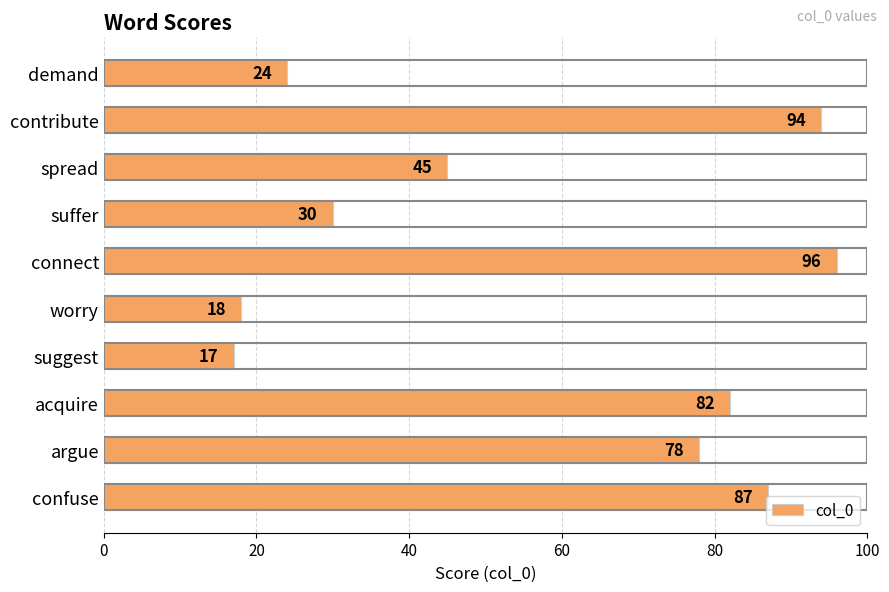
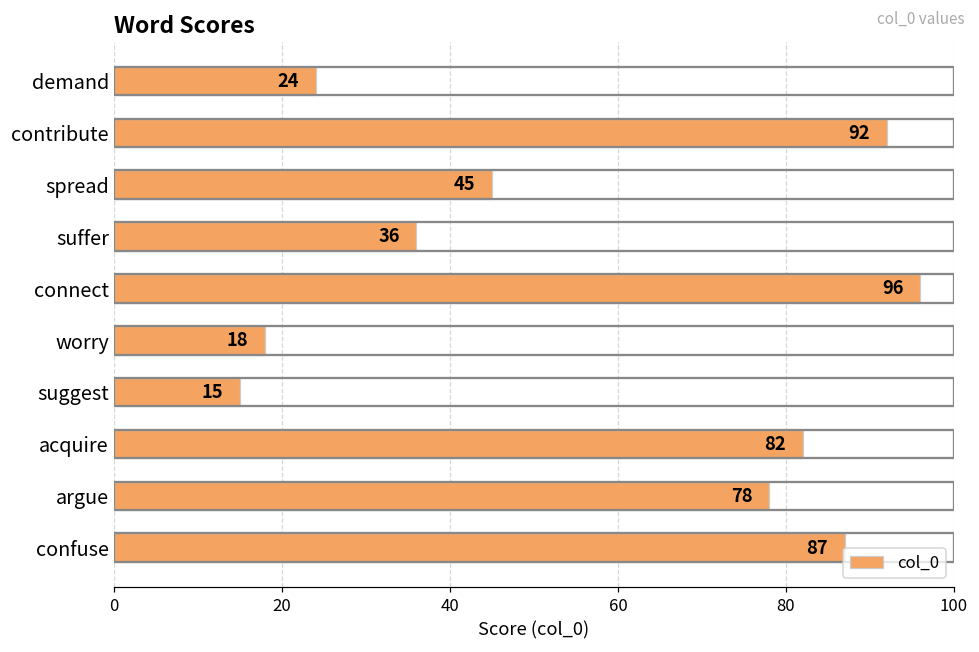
  {
    "demand": 24,
-   "contribute": 94,
+   "contribute": 92,
    "spread": 45,
-   "suffer": 30,
+   "suffer": 36,
    "connect": 96,
    "worry": 18,
-   "suggest": 17,
+   "suggest": 15,
    "acquire": 82,
    "argue": 78
  }
